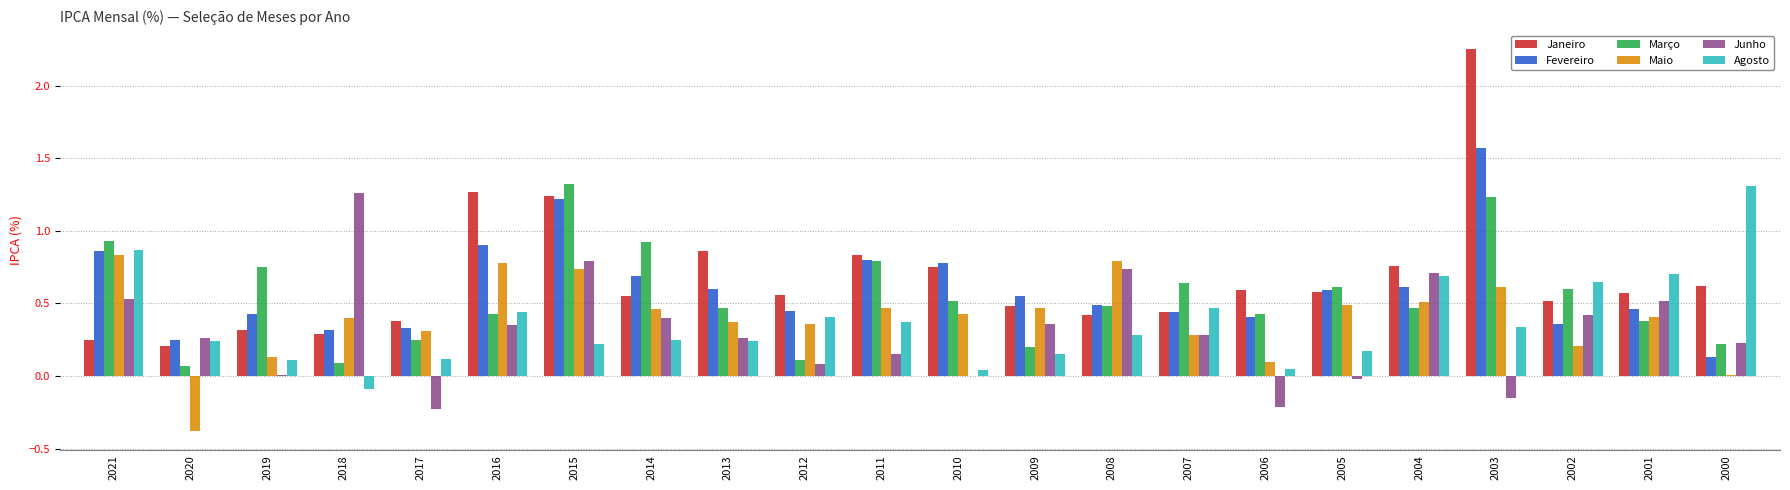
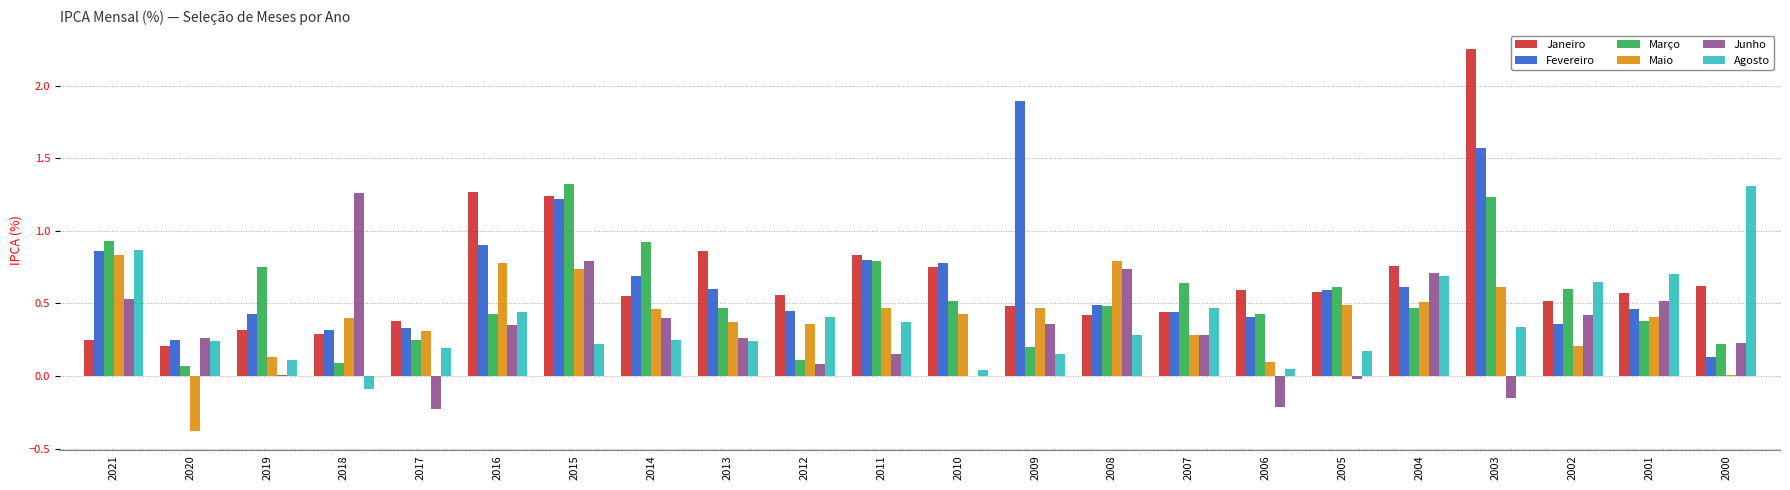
  {
    "Janeiro": {
      "2021": 0.25,
      "2020": 0.21,
      "2019": 0.32,
      "2018": 0.29,
      "2017": 0.38,
      "2016": 1.27,
      "2015": 1.24,
      "2014": 0.55,
      "2013": 0.86,
      "2012": 0.56,
      "2011": 0.83,
      "2010": 0.75,
      "2009": 0.48,
      "2008": 0.42,
      "2007": 0.44,
      "2006": 0.59,
      "2005": 0.58,
      "2004": 0.76,
      "2003": 2.25,
      "2002": 0.52,
      "2001": 0.57,
      "2000": 0.62
    },
    "Fevereiro": {
      "2021": 0.86,
      "2020": 0.25,
      "2019": 0.43,
      "2018": 0.32,
      "2017": 0.33,
      "2016": 0.90,
      "2015": 1.22,
      "2014": 0.69,
      "2013": 0.60,
      "2012": 0.45,
      "2011": 0.80,
      "2010": 0.78,
-     "2009": 0.55,
+     "2009": 1.89,
      "2008": 0.49,
      "2007": 0.44,
      "2006": 0.41,
      "2005": 0.59,
      "2004": 0.61,
      "2003": 1.57,
      "2002": 0.36,
      "2001": 0.46,
      "2000": 0.13
    },
    "Março": {
      "2021": 0.93,
      "2020": 0.07,
      "2019": 0.75,
      "2018": 0.09,
      "2017": 0.25,
      "2016": 0.43,
      "2015": 1.32,
      "2014": 0.92,
      "2013": 0.47,
      "2012": 0.11,
      "2011": 0.79,
      "2010": 0.52,
      "2009": 0.20,
      "2008": 0.48,
      "2007": 0.64,
      "2006": 0.43,
      "2005": 0.61,
      "2004": 0.47,
      "2003": 1.23,
      "2002": 0.60,
      "2001": 0.38,
      "2000": 0.22
    },
    "Maio": {
      "2021": 0.83,
      "2020": -0.38,
      "2019": 0.13,
      "2018": 0.40,
      "2017": 0.31,
      "2016": 0.78,
      "2015": 0.74,
      "2014": 0.46,
      "2013": 0.37,
      "2012": 0.36,
      "2011": 0.47,
      "2010": 0.43,
      "2009": 0.47,
      "2008": 0.79,
      "2007": 0.28,
      "2006": 0.10,
      "2005": 0.49,
      "2004": 0.51,
      "2003": 0.61,
      "2002": 0.21,
      "2001": 0.41
    },
    "Junho": {
      "2021": 0.53,
      "2020": 0.26,
      "2018": 1.26,
      "2017": -0.23,
      "2016": 0.35,
      "2015": 0.79,
      "2014": 0.40,
      "2013": 0.26,
      "2012": 0.08,
      "2011": 0.15,
      "2010": 0.00,
      "2009": 0.36,
      "2008": 0.74,
      "2007": 0.28,
      "2006": -0.21,
      "2005": -0.02,
      "2004": 0.71,
      "2003": -0.15,
      "2002": 0.42,
      "2001": 0.52,
      "2000": 0.23
    },
    "Agosto": {
      "2021": 0.87,
      "2020": 0.24,
      "2019": 0.11,
      "2018": -0.09,
-     "2017": 0.12,
+     "2017": 0.19,
      "2016": 0.44,
      "2015": 0.22,
      "2014": 0.25,
      "2013": 0.24,
      "2012": 0.41,
      "2011": 0.37,
      "2010": 0.04,
      "2009": 0.15,
      "2008": 0.28,
      "2007": 0.47,
      "2006": 0.05,
      "2005": 0.17,
      "2004": 0.69,
      "2003": 0.34,
      "2002": 0.65,
      "2001": 0.70,
      "2000": 1.31
    }
  }
